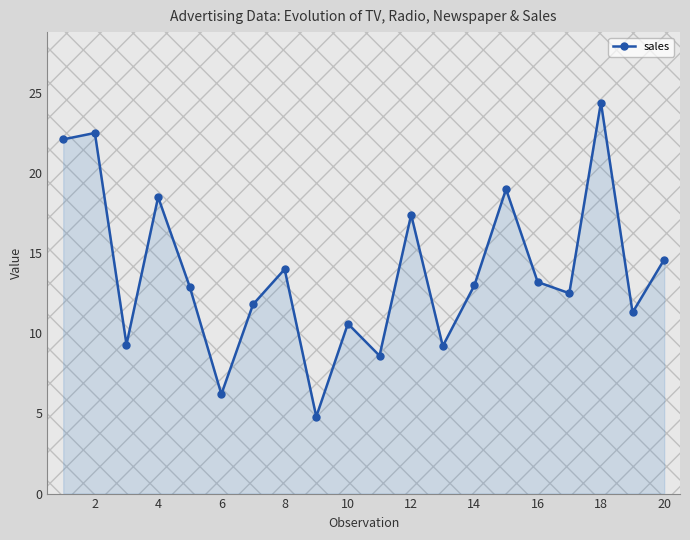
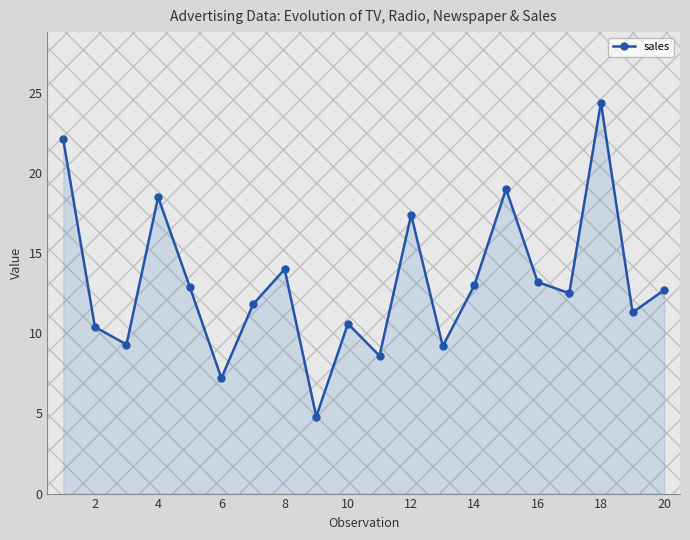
  {
-   "2": 22.5,
+   "2": 10.4,
    "4": 18.5,
-   "6": 6.2,
+   "6": 7.2,
    "8": 14.0,
    "10": 10.6,
    "12": 17.4,
    "14": 13.0,
    "16": 13.2,
    "18": 24.4,
-   "20": 14.6
+   "20": 12.7
  }
